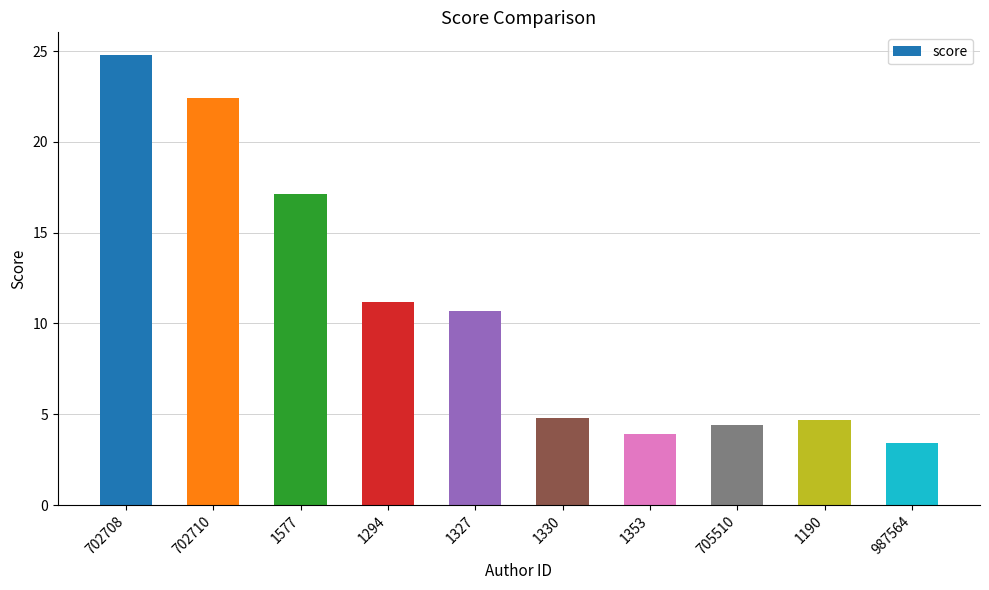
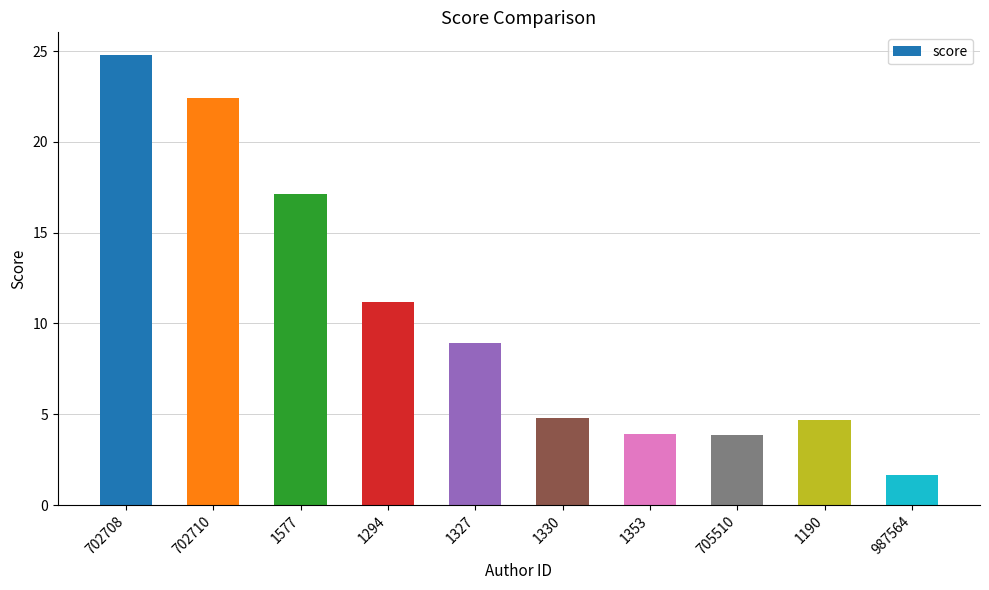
  {
    "702708": 24.8,
    "702710": 22.4,
    "1577": 17.1,
    "1294": 11.2,
-   "1327": 10.7,
+   "1327": 8.9,
    "1330": 4.8,
    "1353": 3.9,
-   "705510": 4.4,
+   "705510": 3.9,
    "1190": 4.7,
-   "987564": 3.4
+   "987564": 1.7
  }
